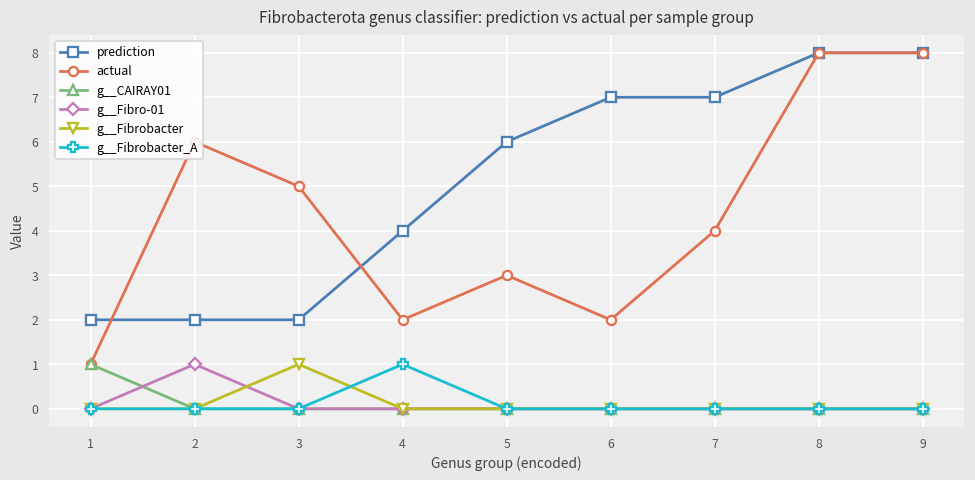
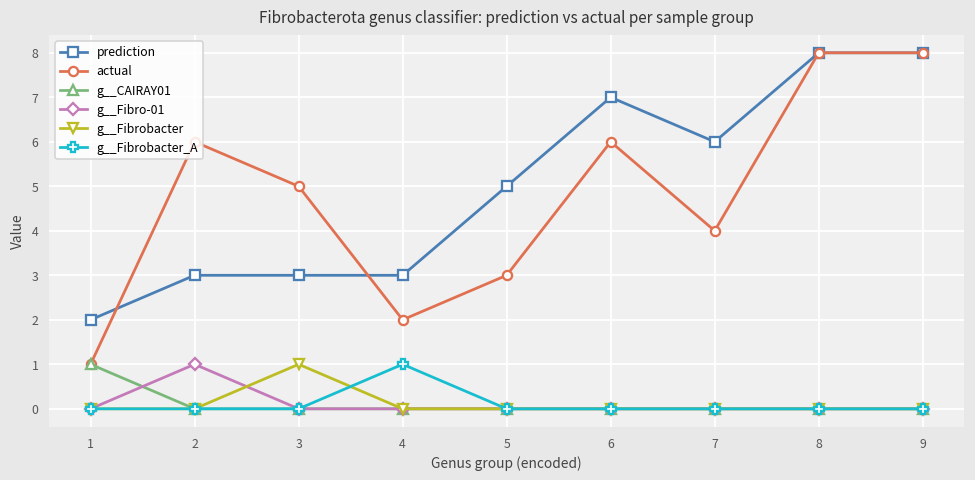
  {
    "prediction": {
      "1": 2,
-     "2": 2,
-     "3": 2,
-     "4": 4,
-     "5": 6,
+     "2": 3,
+     "3": 3,
+     "4": 3,
+     "5": 5,
      "6": 7,
-     "7": 7
+     "7": 6
    },
    "actual": {
      "3": 5,
      "4": 2,
      "5": 3,
-     "6": 2,
+     "6": 6,
      "7": 4
    },
    "g__Fibro-01": {
      "2": 1
    },
    "g__Fibrobacter": {
      "3": 1
    },
    "g__Fibrobacter_A": {
      "4": 1
    }
  }
